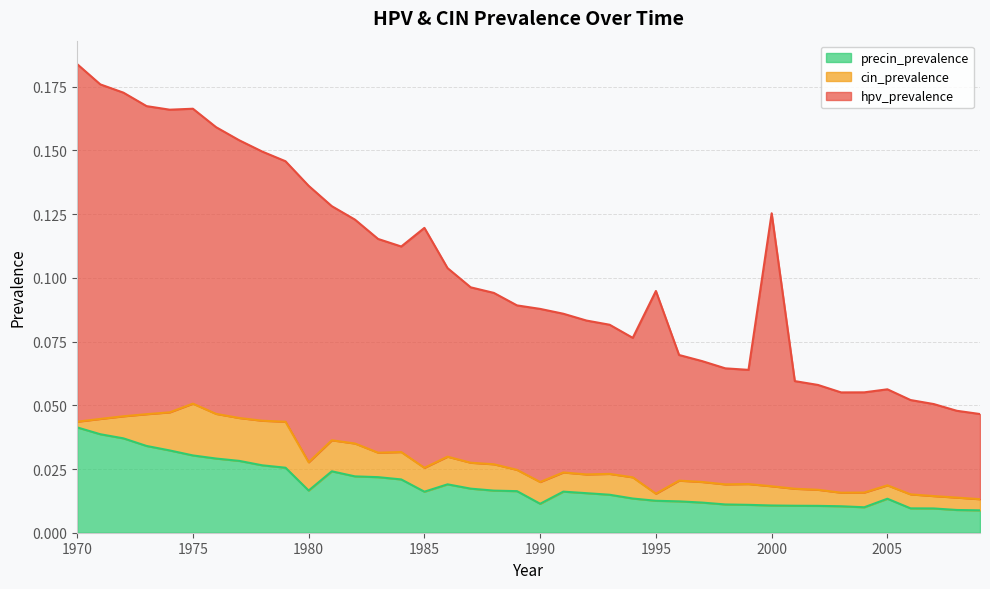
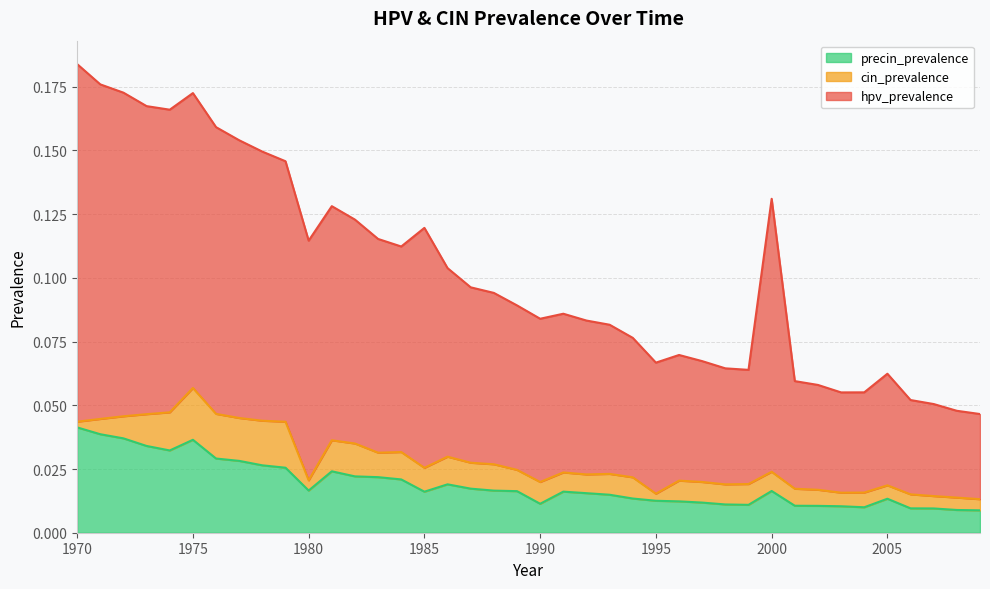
  {
    "precin_prevalence": {
      "1970": 0.041,
-     "1975": 0.030,
+     "1975": 0.036,
      "1980": 0.017,
      "1985": 0.016,
      "1990": 0.011,
      "1995": 0.013,
-     "2000": 0.011,
+     "2000": 0.016,
      "2005": 0.013
    },
    "cin_prevalence": {
      "1970": 0.002,
      "1975": 0.020,
-     "1980": 0.011,
+     "1980": 0.004,
      "1985": 0.009,
      "1990": 0.009,
      "1995": 0.003,
      "2000": 0.008,
      "2005": 0.005
    },
    "hpv_prevalence": {
      "1970": 0.140,
      "1975": 0.116,
-     "1980": 0.108,
+     "1980": 0.094,
      "1985": 0.094,
-     "1990": 0.068,
-     "1995": 0.080,
+     "1990": 0.064,
+     "1995": 0.051,
      "2000": 0.107,
-     "2005": 0.038
+     "2005": 0.044
    }
  }
